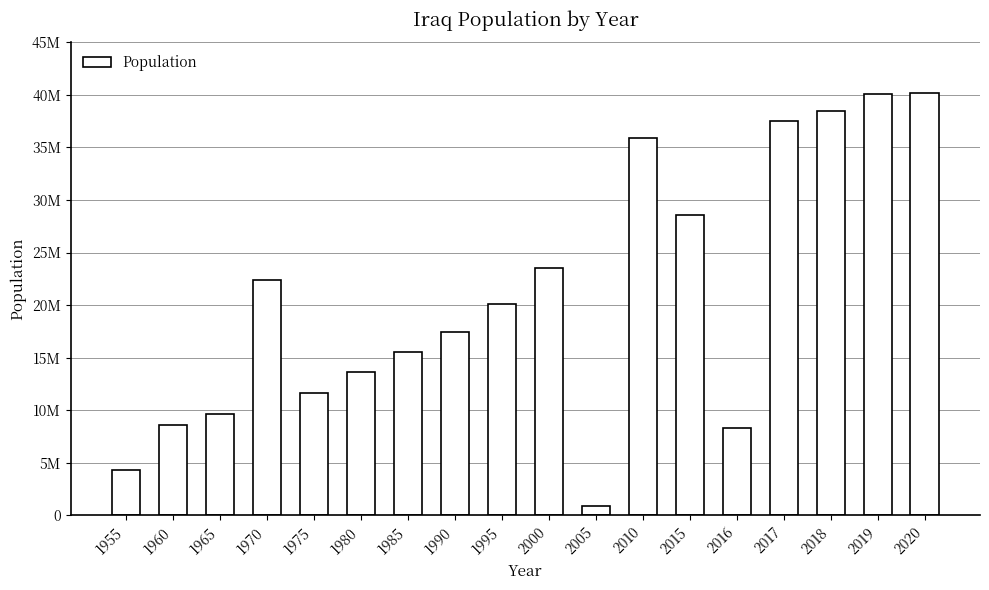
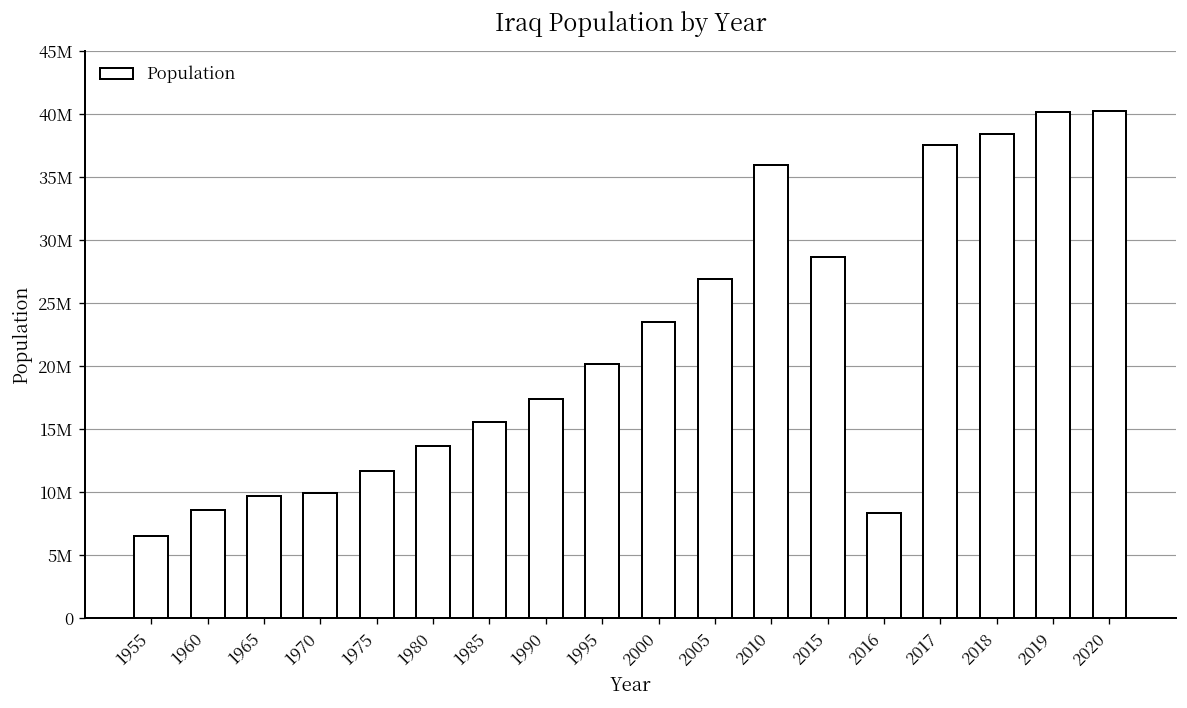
  {
-   "1955": 4300000,
+   "1955": 6500000,
    "1960": 8600000,
    "1965": 9700000,
-   "1970": 22400000,
+   "1970": 9900000,
    "1975": 11700000,
    "1980": 13700000,
    "1985": 15600000,
    "1990": 17400000,
    "1995": 20100000,
    "2000": 23500000,
-   "2005": 900000,
+   "2005": 26900000,
    "2010": 35900000,
    "2015": 28600000,
    "2016": 8300000,
    "2017": 37600000,
    "2018": 38400000,
    "2019": 40100000,
    "2020": 40200000
  }
